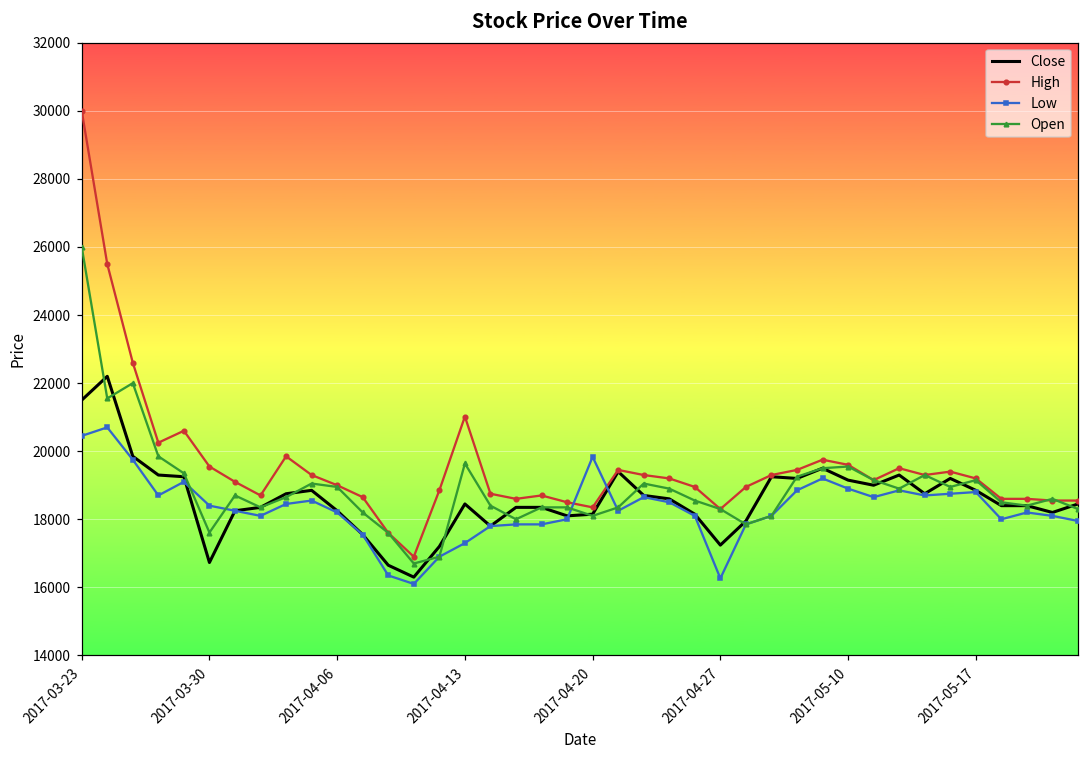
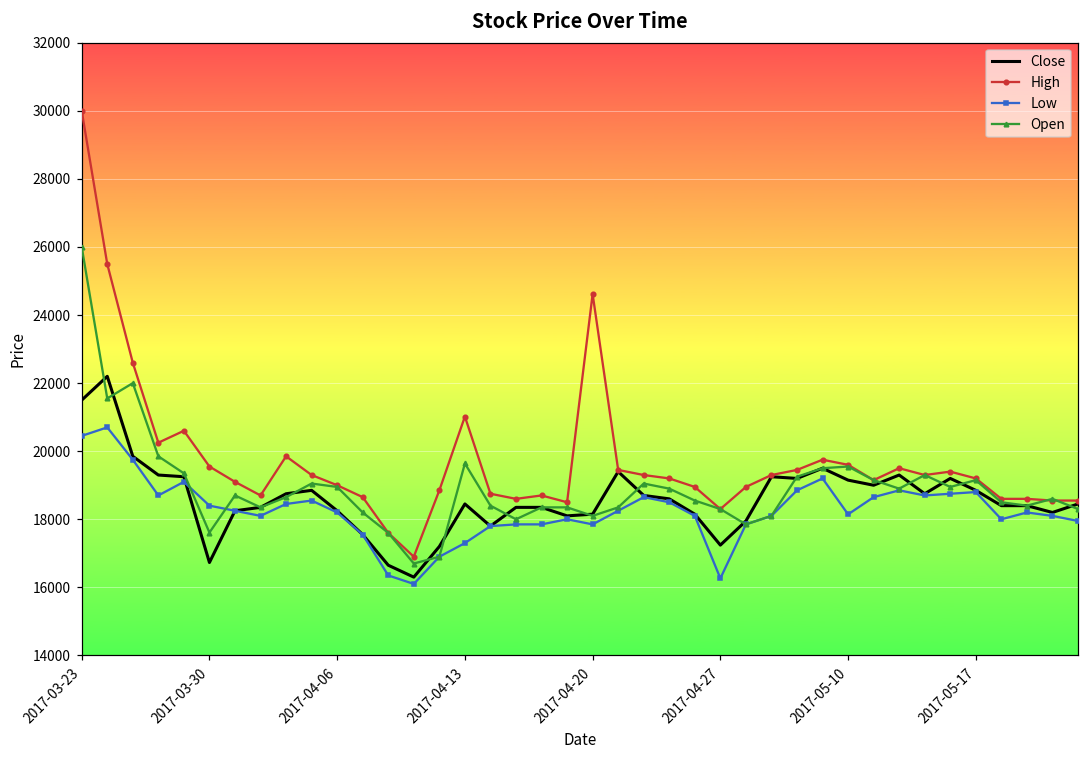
  {
    "Close": {
      "2017-03-23": 21500,
      "2017-03-30": 16700,
      "2017-04-13": 18500,
      "2017-04-27": 17200,
      "2017-05-10": 19200
    },
    "High": {
      "2017-03-23": 30000,
      "2017-03-30": 19600,
      "2017-04-13": 21000,
-     "2017-04-20": 18400
+     "2017-04-20": 24600
    },
    "Low": {
      "2017-03-23": 20500,
      "2017-03-30": 18400,
      "2017-04-13": 17300,
-     "2017-04-20": 19800,
+     "2017-04-20": 17900,
      "2017-04-27": 16300,
-     "2017-05-10": 18900
+     "2017-05-10": 18100
    },
    "Open": {
      "2017-03-23": 26000,
      "2017-03-30": 17600,
      "2017-04-13": 19600
    }
  }
